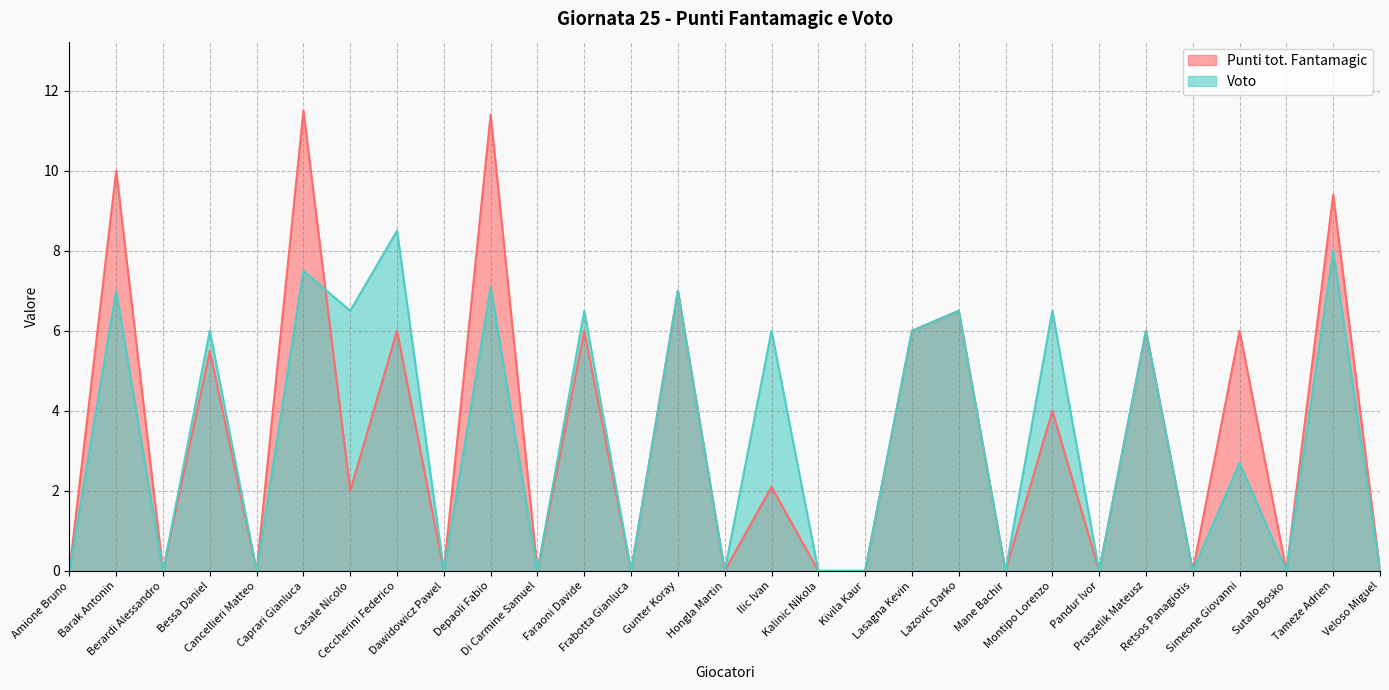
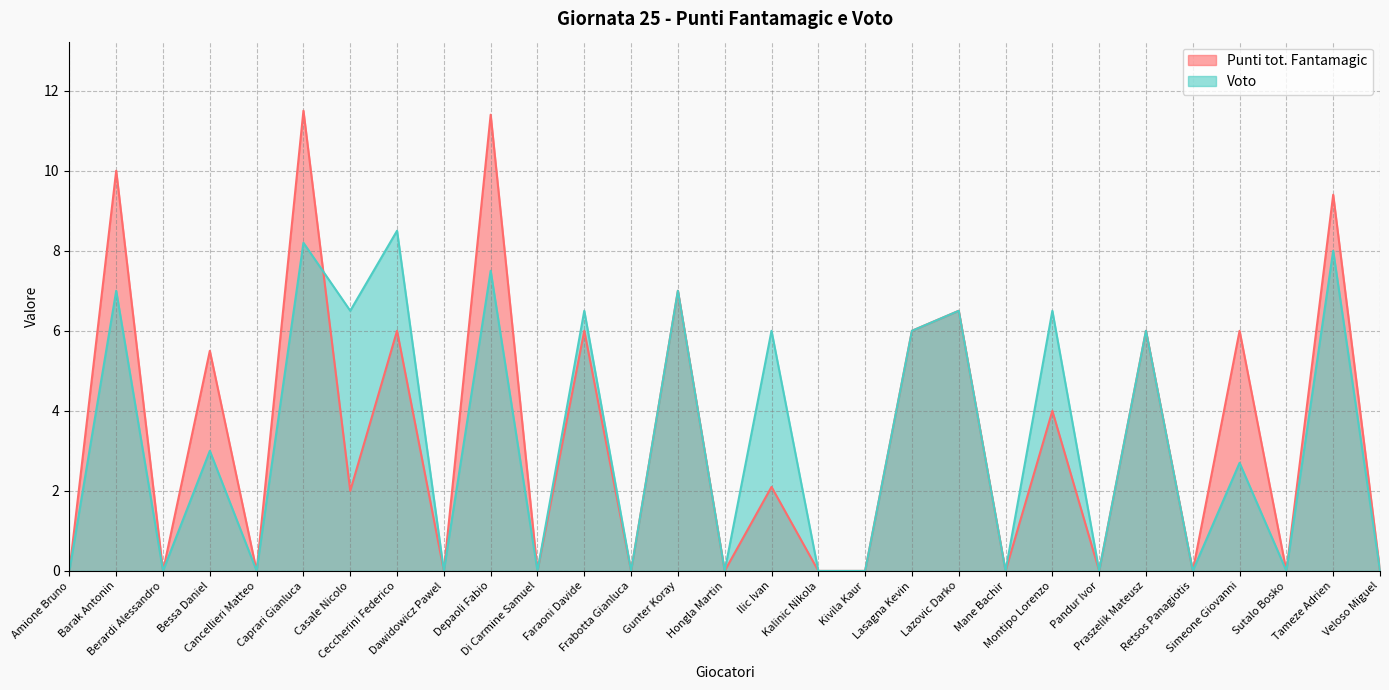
  {
    "Punti tot. Fantamagic": {
      "Barak Antonin": 10.0,
      "Bessa Daniel": 5.5,
      "Caprari Gianluca": 11.5,
      "Casale Nicolo": 2.0,
      "Ceccherini Federico": 6.0,
      "Depaoli Fabio": 11.4,
      "Faraoni Davide": 6.0,
      "Ilic Ivan": 2.1,
      "Montipo Lorenzo": 4.0,
      "Simeone Giovanni": 6.0,
      "Tameze Adrien": 9.4
    },
    "Voto": {
      "Barak Antonin": 7.0,
-     "Bessa Daniel": 6,
-     "Caprari Gianluca": 7.5,
+     "Bessa Daniel": 3,
+     "Caprari Gianluca": 8.2,
      "Casale Nicolo": 6.5,
      "Ceccherini Federico": 8.5,
-     "Depaoli Fabio": 7.1,
+     "Depaoli Fabio": 7.5,
      "Faraoni Davide": 6.5,
      "Ilic Ivan": 6.0,
      "Montipo Lorenzo": 6.5,
      "Simeone Giovanni": 2.7,
      "Tameze Adrien": 8.0
    }
  }
